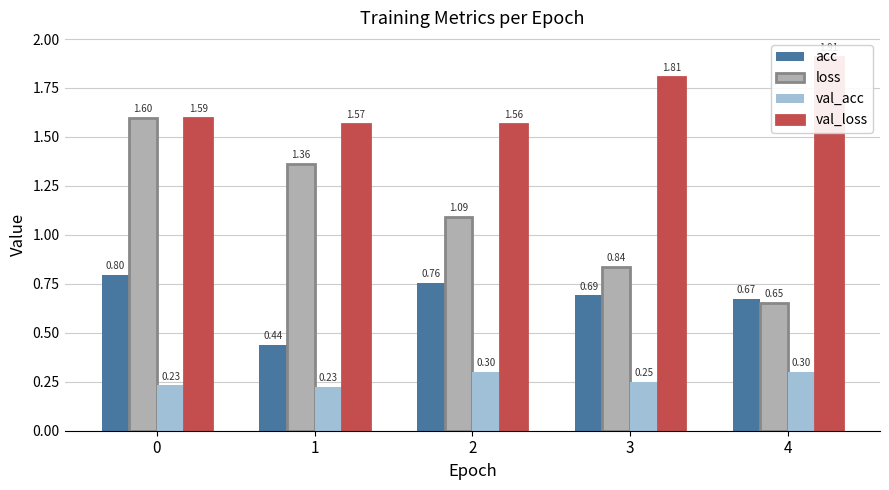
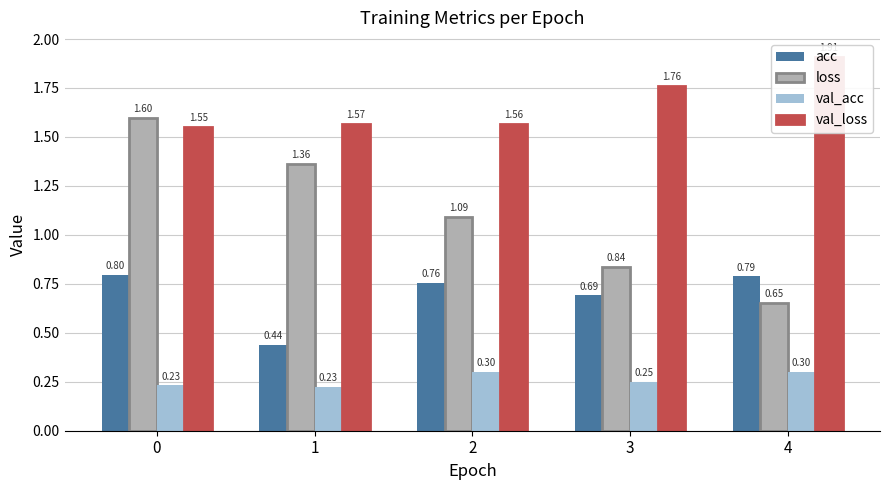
  {
    "acc": {
      "0": 0.80,
      "1": 0.44,
      "2": 0.76,
      "3": 0.69,
-     "4": 0.67
+     "4": 0.79
    },
    "val_loss": {
-     "0": 1.59,
+     "0": 1.55,
      "1": 1.57,
      "2": 1.56,
-     "3": 1.81
+     "3": 1.76
    }
  }
